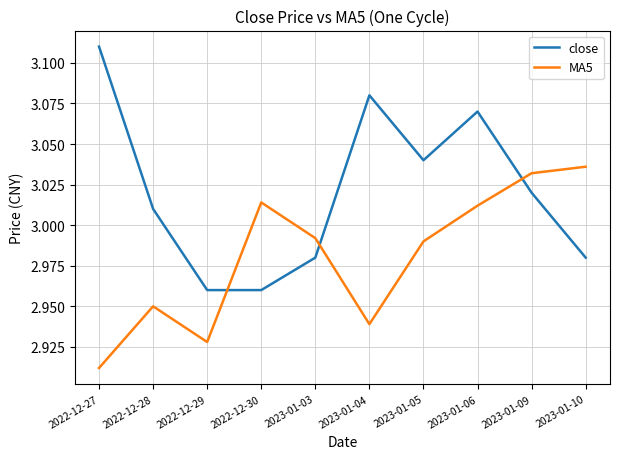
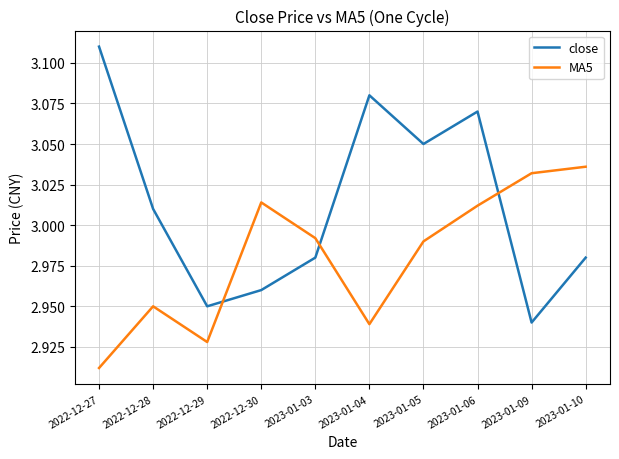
  {
    "close": {
      "2022-12-27": 3.11,
      "2022-12-28": 3.01,
-     "2022-12-29": 2.96,
+     "2022-12-29": 2.95,
      "2022-12-30": 2.96,
      "2023-01-03": 2.98,
      "2023-01-04": 3.08,
-     "2023-01-05": 3.04,
+     "2023-01-05": 3.05,
      "2023-01-06": 3.07,
-     "2023-01-09": 3.02,
+     "2023-01-09": 2.94,
      "2023-01-10": 2.98
    },
    "MA5": {
      "2022-12-27": 2.912,
      "2022-12-28": 2.95,
      "2022-12-29": 2.928,
      "2022-12-30": 3.014,
      "2023-01-03": 2.992,
      "2023-01-04": 2.94,
      "2023-01-05": 2.99,
      "2023-01-06": 3.012,
      "2023-01-09": 3.032,
      "2023-01-10": 3.036
    }
  }
